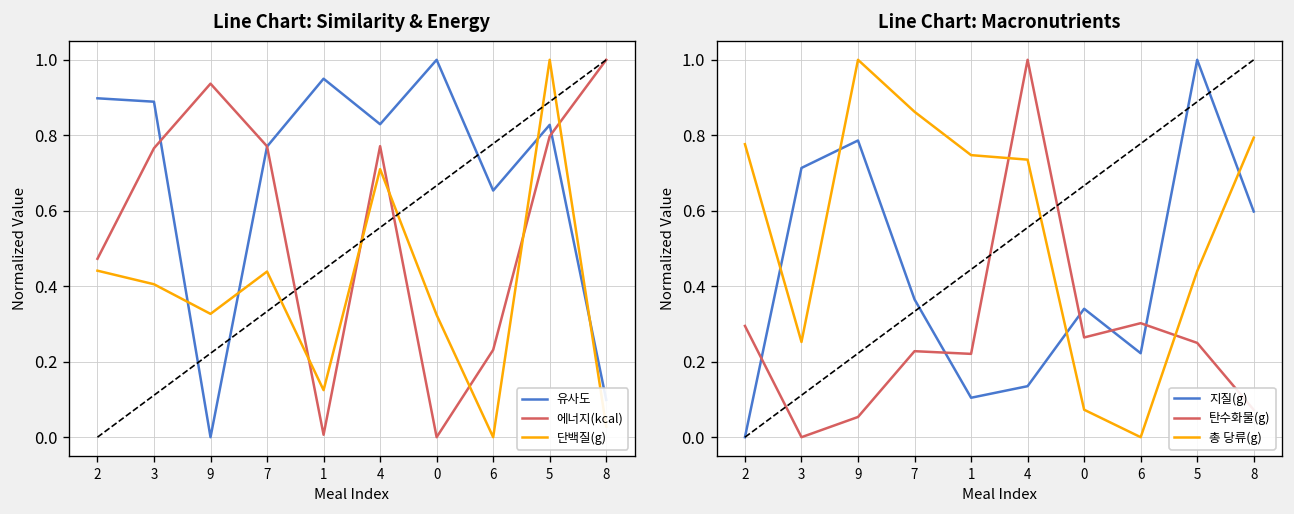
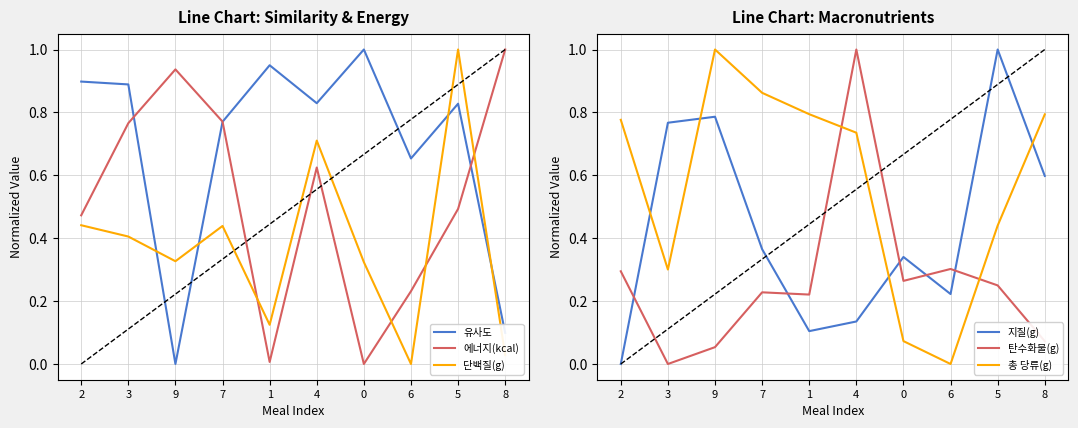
  {
    "Line Chart: Similarity & Energy": {
      "유사도": {
        "2": 0.90,
        "3": 0.89,
        "9": 0.00,
        "1": 0.95,
        "4": 0.83,
        "0": 1.00,
        "6": 0.65,
        "5": 0.83
      },
      "에너지(kcal)": {
        "2": 0.47,
        "3": 0.77,
        "9": 0.94,
        "1": 0.01,
-       "4": 0.77,
+       "4": 0.62,
        "0": 0.00,
        "6": 0.23,
-       "5": 0.80
+       "5": 0.49
      },
      "단백질(g)": {
        "2": 0.44,
        "3": 0.41,
        "9": 0.33,
        "7": 0.44,
        "1": 0.12,
        "4": 0.71,
        "0": 0.32,
        "6": 0.00,
        "5": 1.00
      }
    },
    "Line Chart: Macronutrients": {
      "지질(g)": {
-       "3": 0.71,
+       "3": 0.77,
        "9": 0.79,
        "7": 0.37,
        "1": 0.10,
        "4": 0.14,
        "0": 0.34,
        "6": 0.22,
        "5": 1.00,
        "8": 0.60
      },
      "탄수화물(g)": {
        "2": 0.29,
        "3": 0.00,
        "9": 0.05,
        "7": 0.23,
        "1": 0.22,
        "4": 1.00,
        "0": 0.26,
        "6": 0.30,
        "5": 0.25
      },
      "총 당류(g)": {
        "2": 0.78,
-       "3": 0.25,
+       "3": 0.30,
        "9": 1.00,
        "7": 0.86,
-       "1": 0.75,
+       "1": 0.79,
        "4": 0.74,
        "0": 0.07,
        "6": 0.00,
        "5": 0.44,
        "8": 0.79
      }
    }
  }
